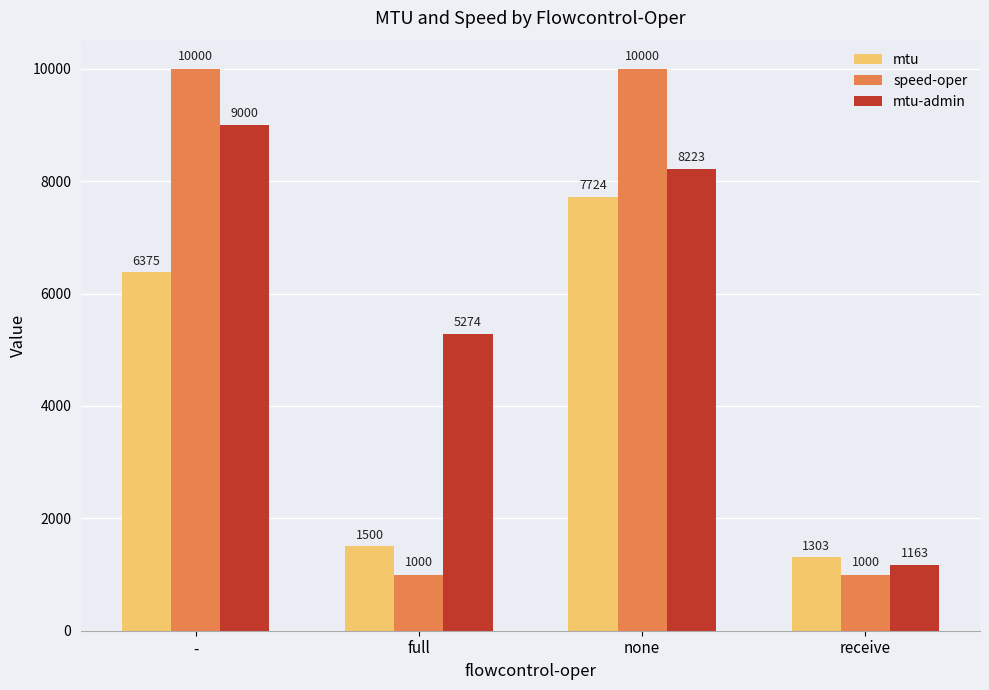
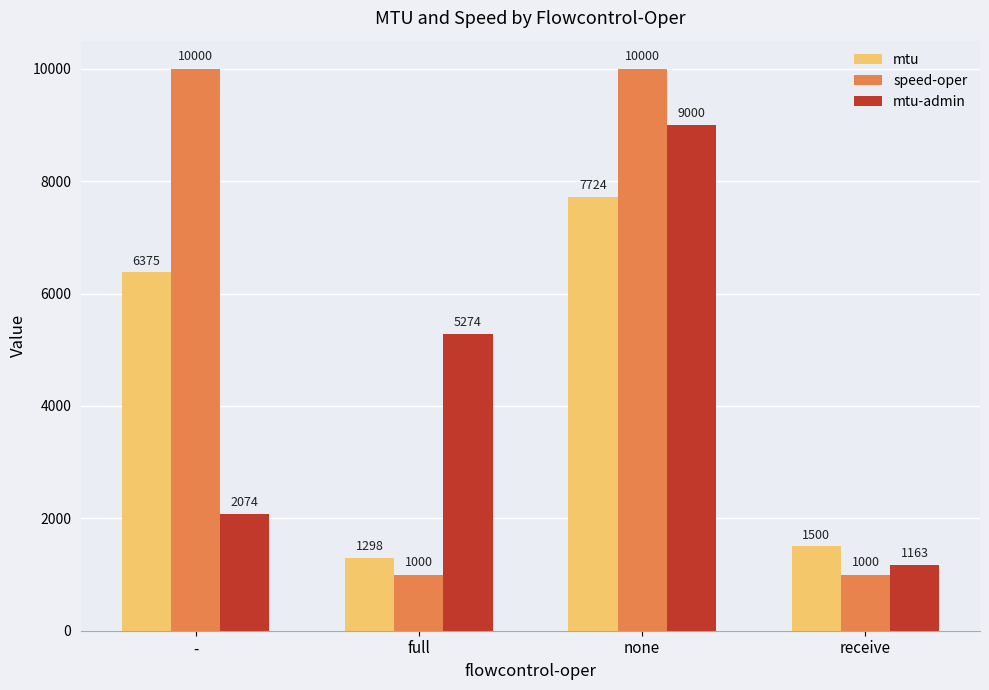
  {
    "mtu": {
      "-": 6375,
-     "full": 1500,
+     "full": 1298,
      "none": 7724,
-     "receive": 1303
+     "receive": 1500
    },
    "speed-oper": {
      "-": 10000,
      "full": 1000,
      "none": 10000,
      "receive": 1000
    },
    "mtu-admin": {
-     "-": 9000,
+     "-": 2074,
      "full": 5274,
-     "none": 8223,
+     "none": 9000,
      "receive": 1163
    }
  }
